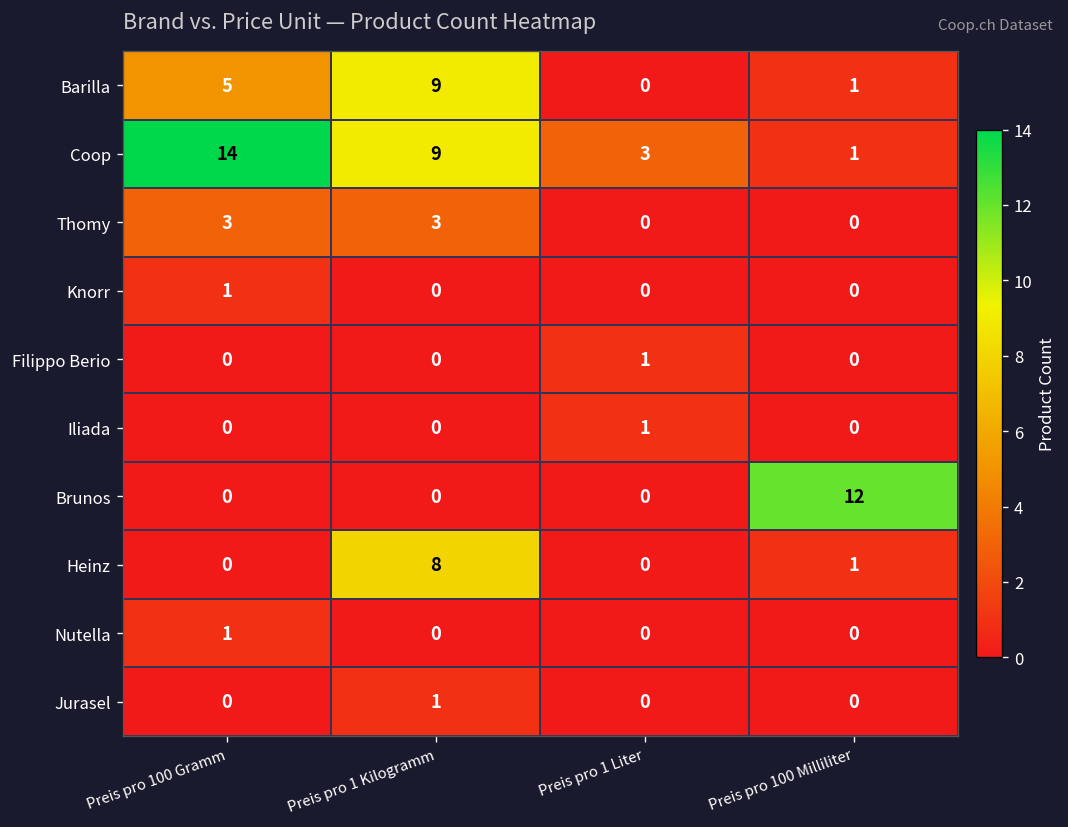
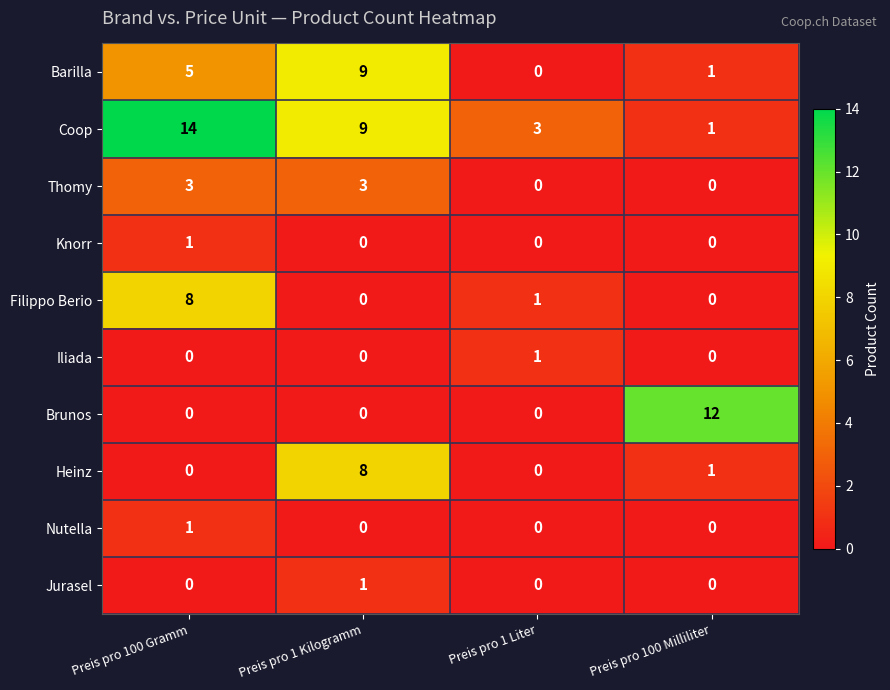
  {
    "Barilla": {
      "Preis pro 100 Gramm": 5,
      "Preis pro 1 Kilogramm": 9,
      "Preis pro 1 Liter": 0,
      "Preis pro 100 Milliliter": 1
    },
    "Coop": {
      "Preis pro 100 Gramm": 14,
      "Preis pro 1 Kilogramm": 9,
      "Preis pro 1 Liter": 3,
      "Preis pro 100 Milliliter": 1
    },
    "Thomy": {
      "Preis pro 100 Gramm": 3,
      "Preis pro 1 Kilogramm": 3,
      "Preis pro 1 Liter": 0,
      "Preis pro 100 Milliliter": 0
    },
    "Knorr": {
      "Preis pro 100 Gramm": 1,
      "Preis pro 1 Kilogramm": 0,
      "Preis pro 1 Liter": 0,
      "Preis pro 100 Milliliter": 0
    },
    "Filippo Berio": {
-     "Preis pro 100 Gramm": 0,
+     "Preis pro 100 Gramm": 8,
      "Preis pro 1 Kilogramm": 0,
      "Preis pro 1 Liter": 1,
      "Preis pro 100 Milliliter": 0
    },
    "Iliada": {
      "Preis pro 100 Gramm": 0,
      "Preis pro 1 Kilogramm": 0,
      "Preis pro 1 Liter": 1,
      "Preis pro 100 Milliliter": 0
    },
    "Brunos": {
      "Preis pro 100 Gramm": 0,
      "Preis pro 1 Kilogramm": 0,
      "Preis pro 1 Liter": 0,
      "Preis pro 100 Milliliter": 12
    },
    "Heinz": {
      "Preis pro 100 Gramm": 0,
      "Preis pro 1 Kilogramm": 8,
      "Preis pro 1 Liter": 0,
      "Preis pro 100 Milliliter": 1
    },
    "Nutella": {
      "Preis pro 100 Gramm": 1,
      "Preis pro 1 Kilogramm": 0,
      "Preis pro 1 Liter": 0,
      "Preis pro 100 Milliliter": 0
    },
    "Jurasel": {
      "Preis pro 100 Gramm": 0,
      "Preis pro 1 Kilogramm": 1,
      "Preis pro 1 Liter": 0,
      "Preis pro 100 Milliliter": 0
    }
  }
